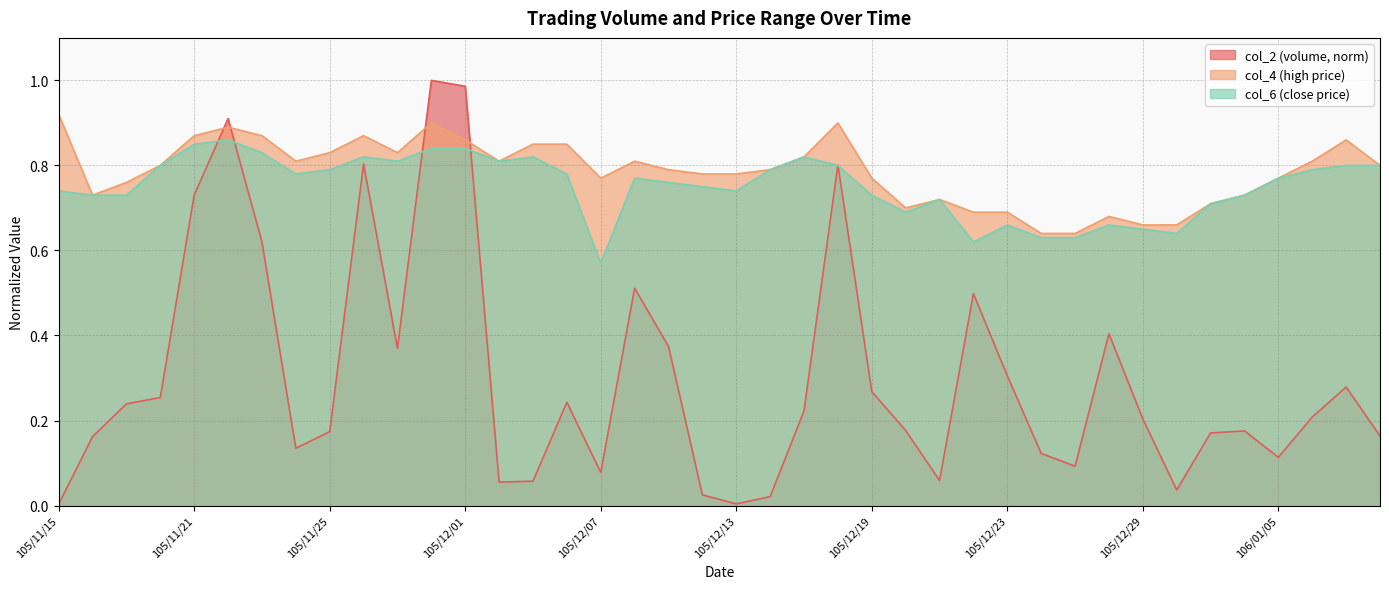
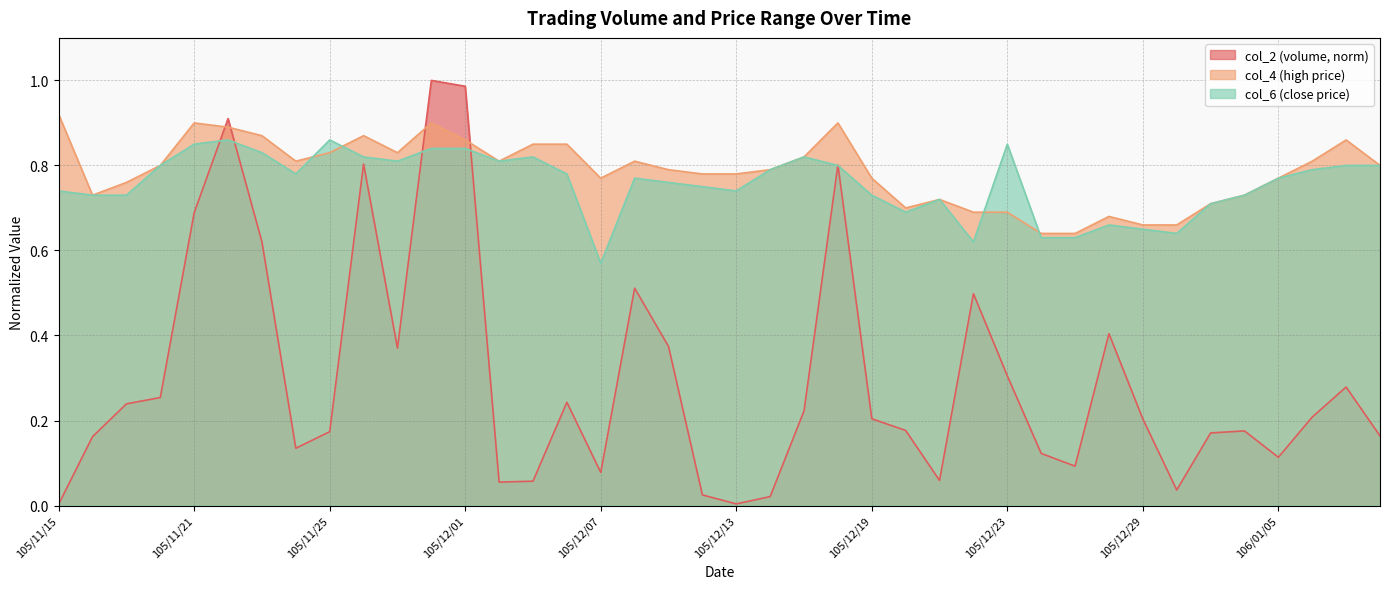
  {
    "col_2 (volume, norm)": {
      "105/11/15": 0.00,
-     "105/11/21": 0.73,
+     "105/11/21": 0.69,
      "105/11/25": 0.17,
      "105/12/01": 0.99,
      "105/12/07": 0.08,
      "105/12/13": 0.00,
-     "105/12/19": 0.27,
+     "105/12/19": 0.20,
      "105/12/23": 0.31,
      "105/12/29": 0.20,
      "106/01/05": 0.11
    },
    "col_4 (high price)": {
      "105/11/15": 0.92,
-     "105/11/21": 0.87,
+     "105/11/21": 0.90,
      "105/11/25": 0.83,
      "105/12/01": 0.86,
      "105/12/07": 0.77,
      "105/12/13": 0.78,
      "105/12/19": 0.77,
      "105/12/23": 0.69,
      "105/12/29": 0.66
    },
    "col_6 (close price)": {
      "105/11/15": 0.74,
      "105/11/21": 0.85,
-     "105/11/25": 0.79,
+     "105/11/25": 0.86,
      "105/12/01": 0.84,
      "105/12/07": 0.57,
      "105/12/13": 0.74,
      "105/12/19": 0.73,
-     "105/12/23": 0.66,
+     "105/12/23": 0.85,
      "105/12/29": 0.65
    }
  }
